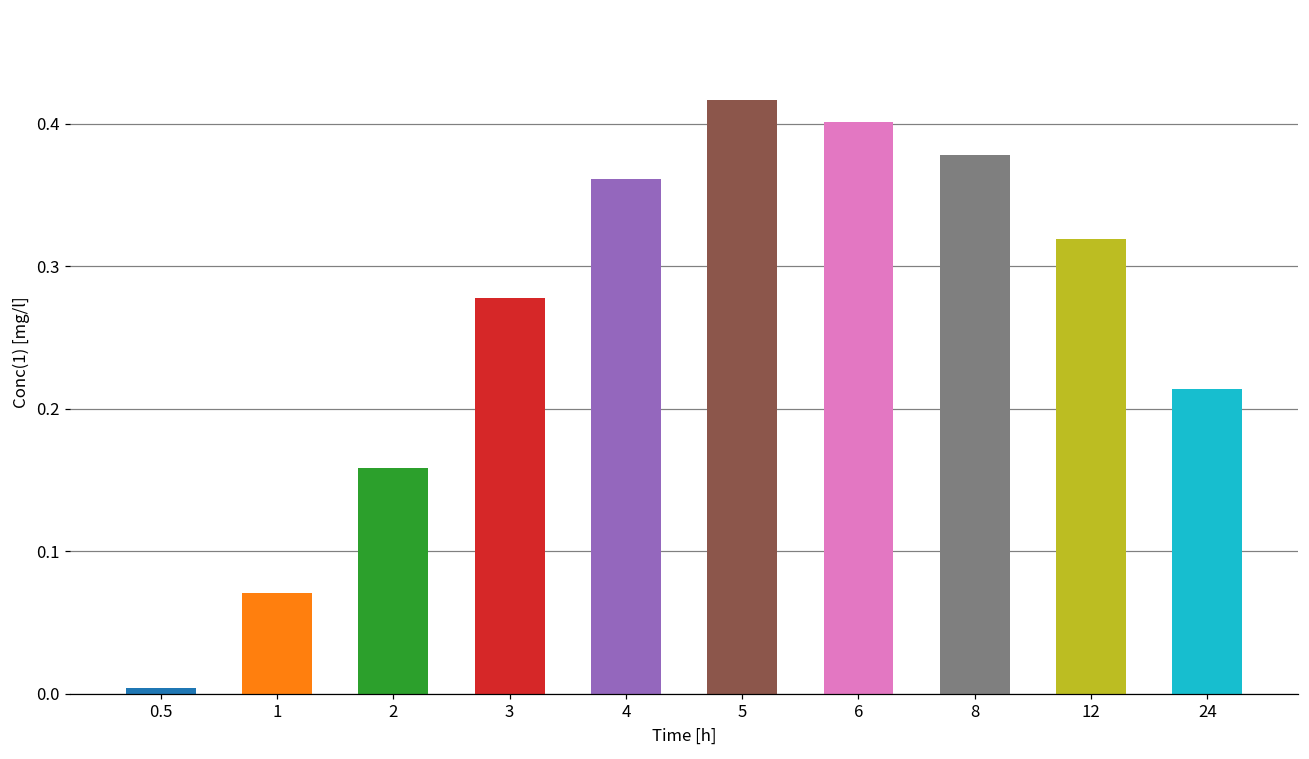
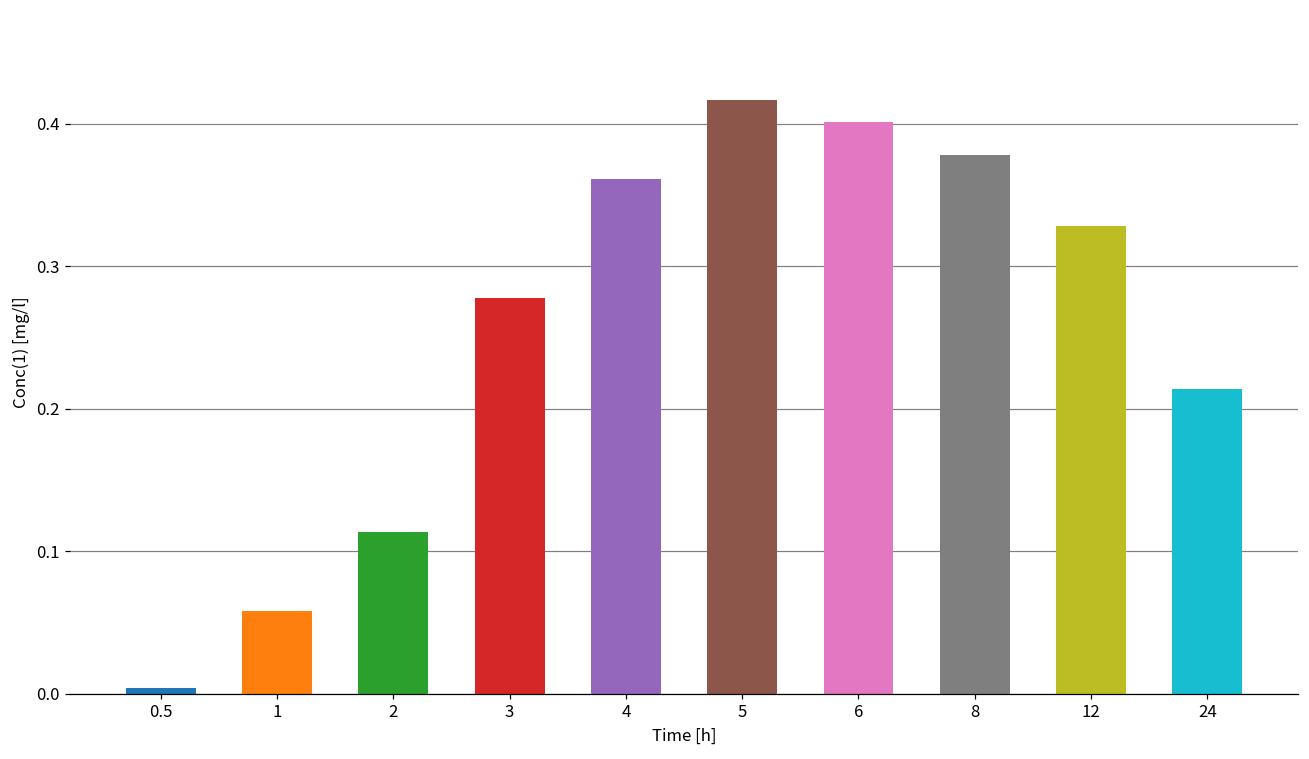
  {
    "0.5": 0.004,
-   "1": 0.071,
-   "2": 0.159,
+   "1": 0.058,
+   "2": 0.114,
    "3": 0.278,
    "4": 0.361,
    "5": 0.417,
    "6": 0.401,
    "8": 0.378,
-   "12": 0.319,
+   "12": 0.328,
    "24": 0.214
  }
